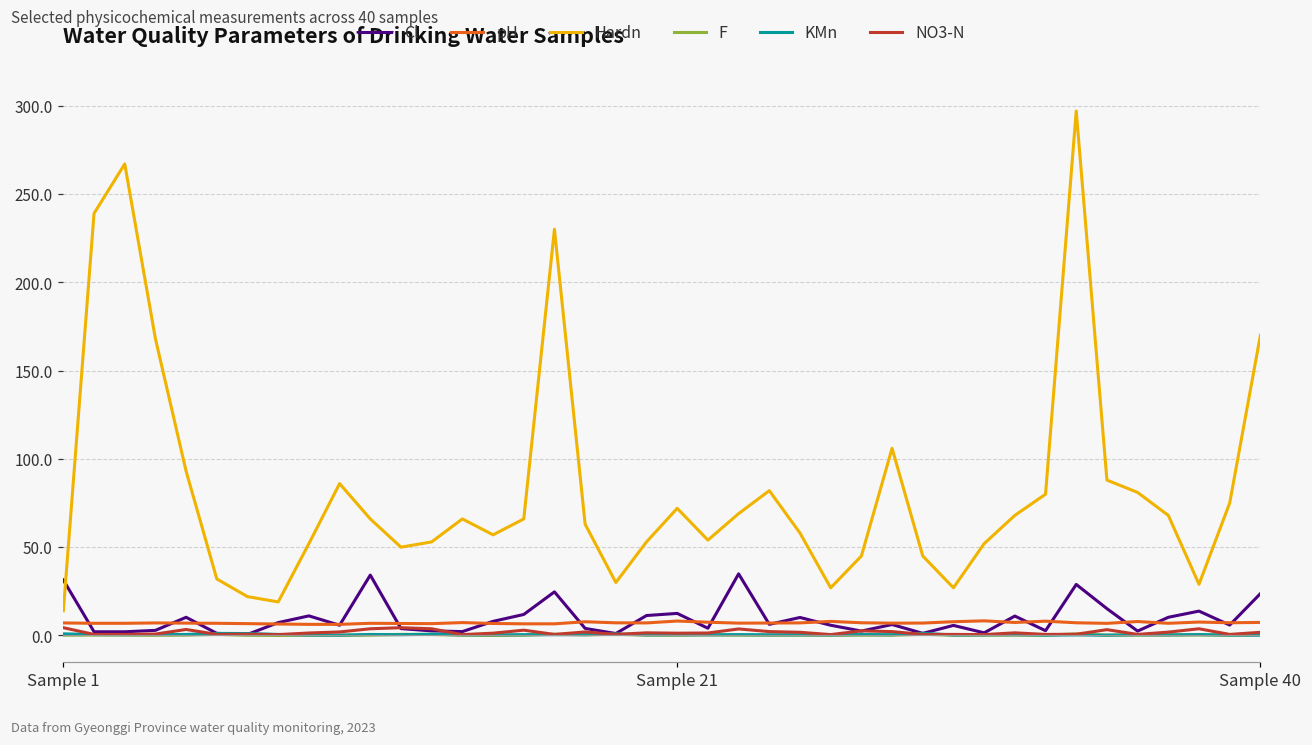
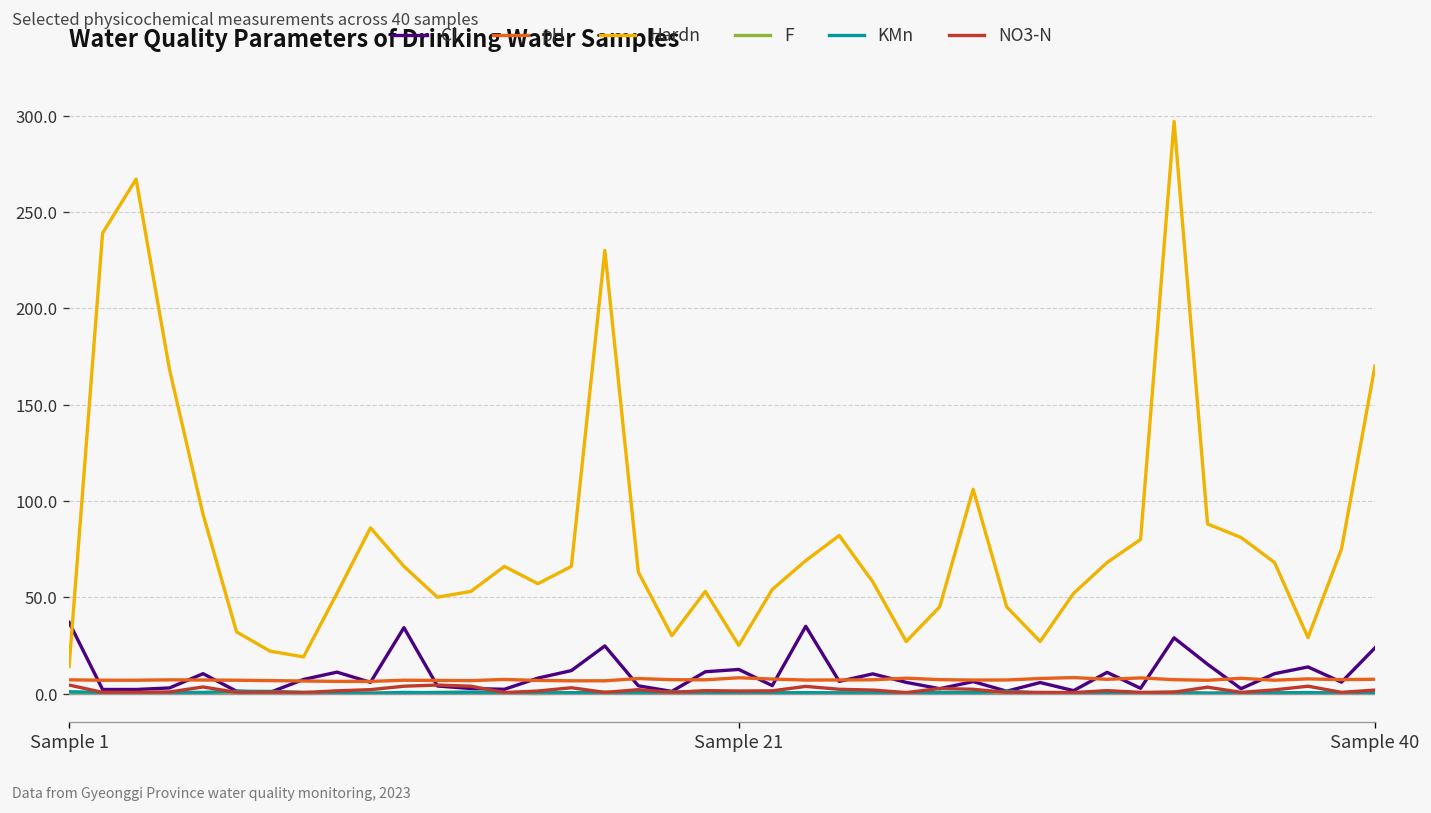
  {
    "Cl": {
-     "Sample 1": 31,
+     "Sample 1": 37,
      "Sample 21": 13,
      "Sample 40": 24
    },
    "Hardn": {
      "Sample 1": 14,
-     "Sample 21": 72,
+     "Sample 21": 25,
      "Sample 40": 170
    }
  }
